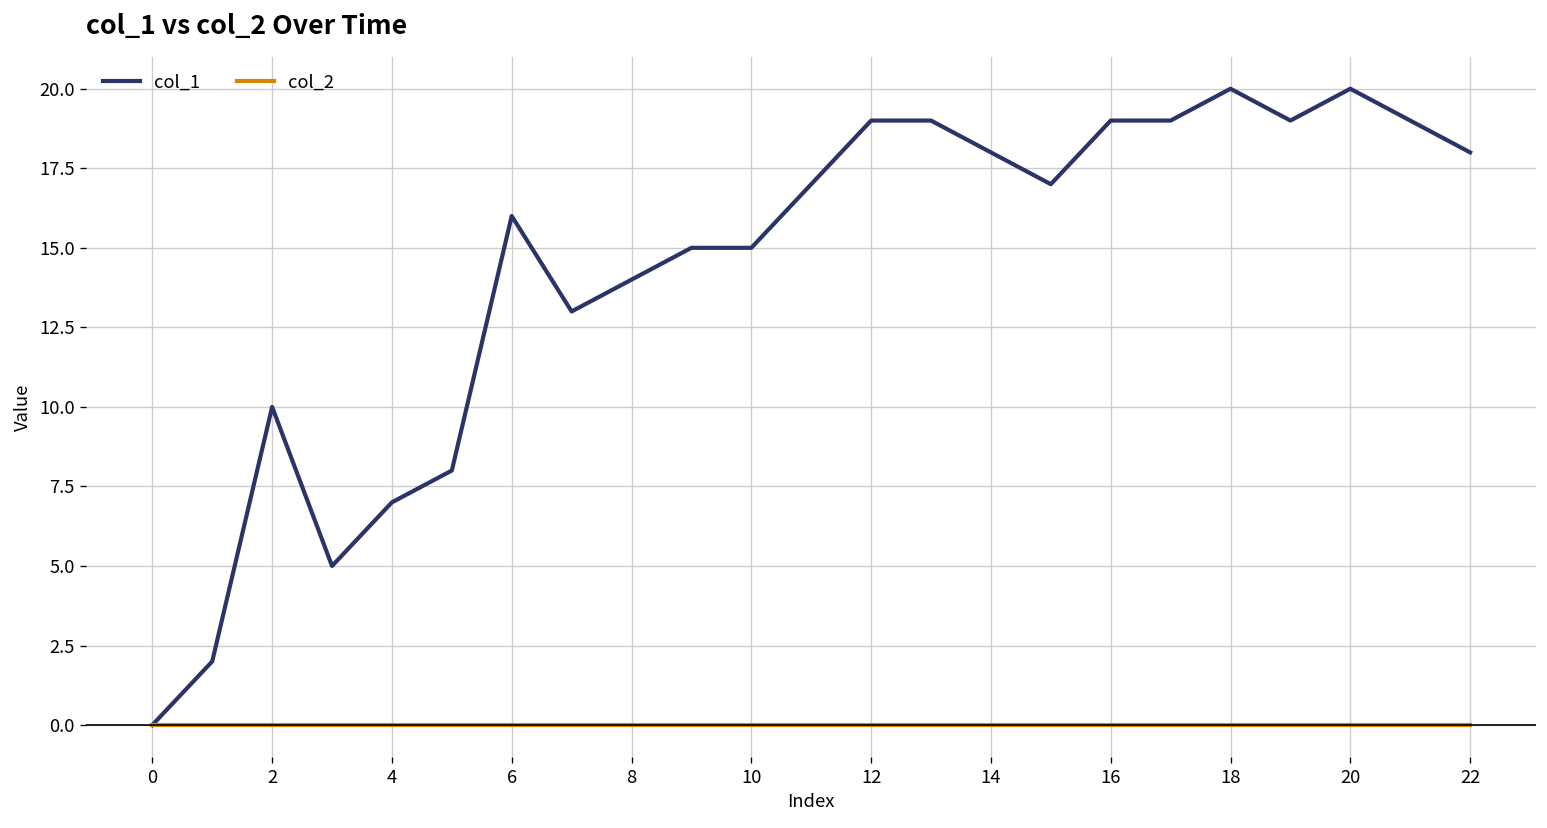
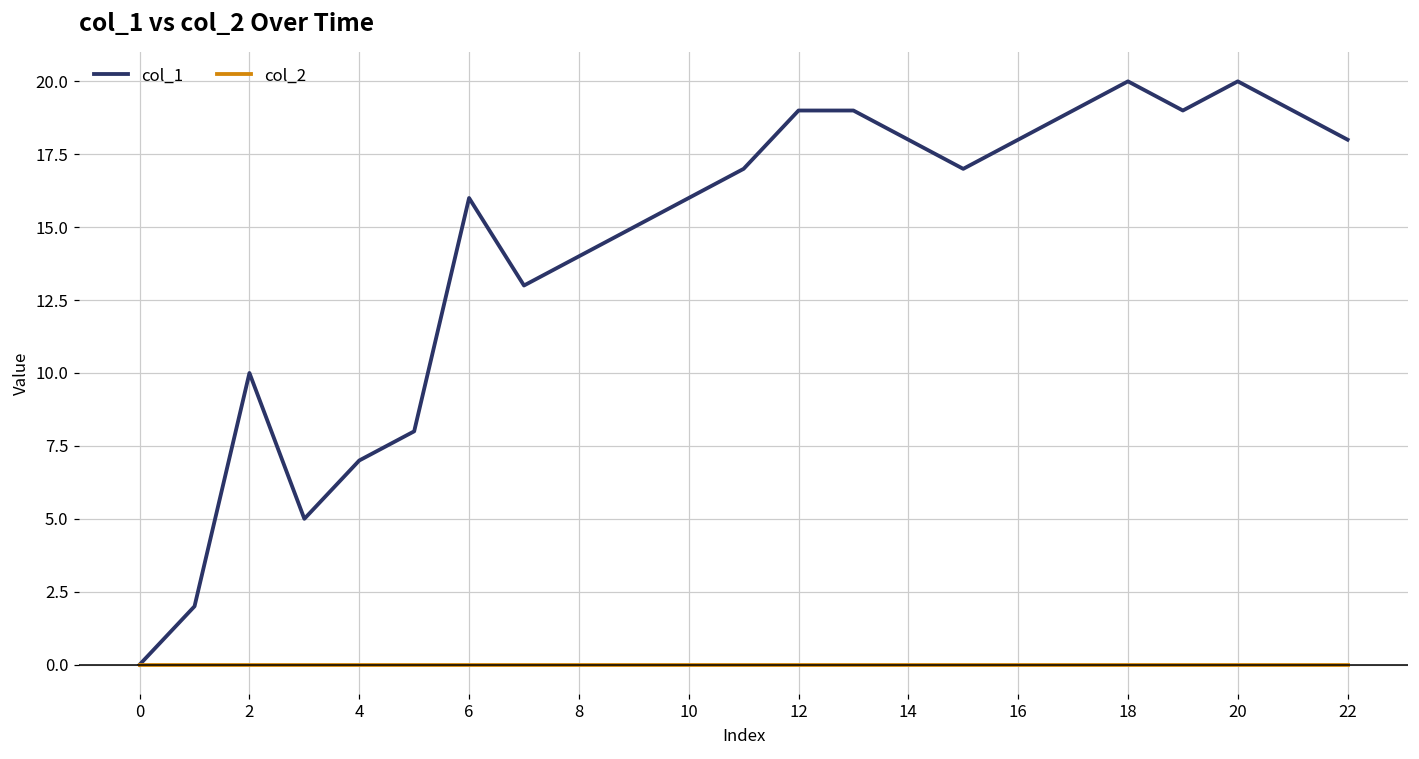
  {
    "col_1": {
      "2": 10,
      "4": 7,
      "6": 16,
      "8": 14,
-     "10": 15,
+     "10": 16,
      "12": 19,
      "14": 18,
-     "16": 19,
+     "16": 18,
      "18": 20,
      "20": 20,
      "22": 18
    },
    "col_2": {
      "2": 0,
      "4": 0,
      "6": 0,
      "8": 0,
      "10": 0,
      "12": 0,
      "14": 0,
      "16": 0,
      "18": 0,
      "20": 0,
      "22": 0
    }
  }
